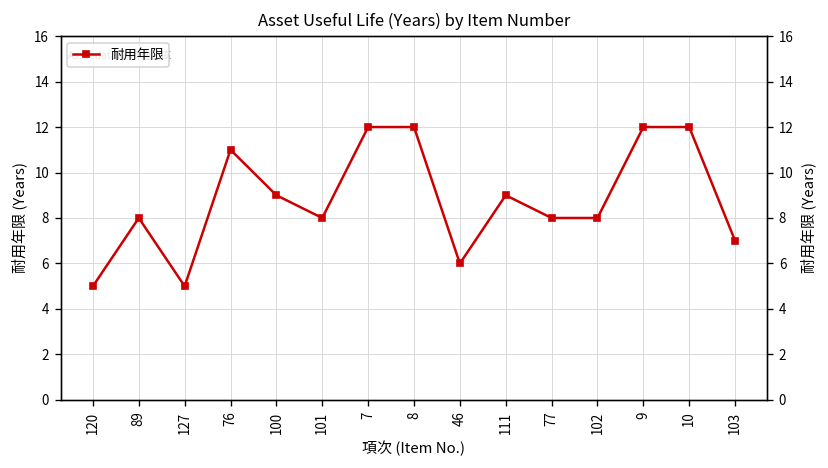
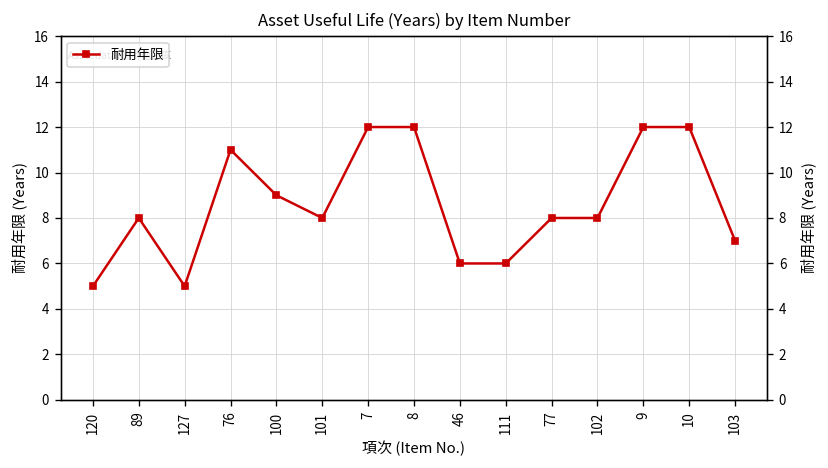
  {
    "120": 5,
    "89": 8,
    "127": 5,
    "76": 11,
    "100": 9,
    "101": 8,
    "7": 12,
    "8": 12,
    "46": 6,
-   "111": 9,
+   "111": 6,
    "77": 8,
    "102": 8,
    "9": 12,
    "10": 12,
    "103": 7
  }
